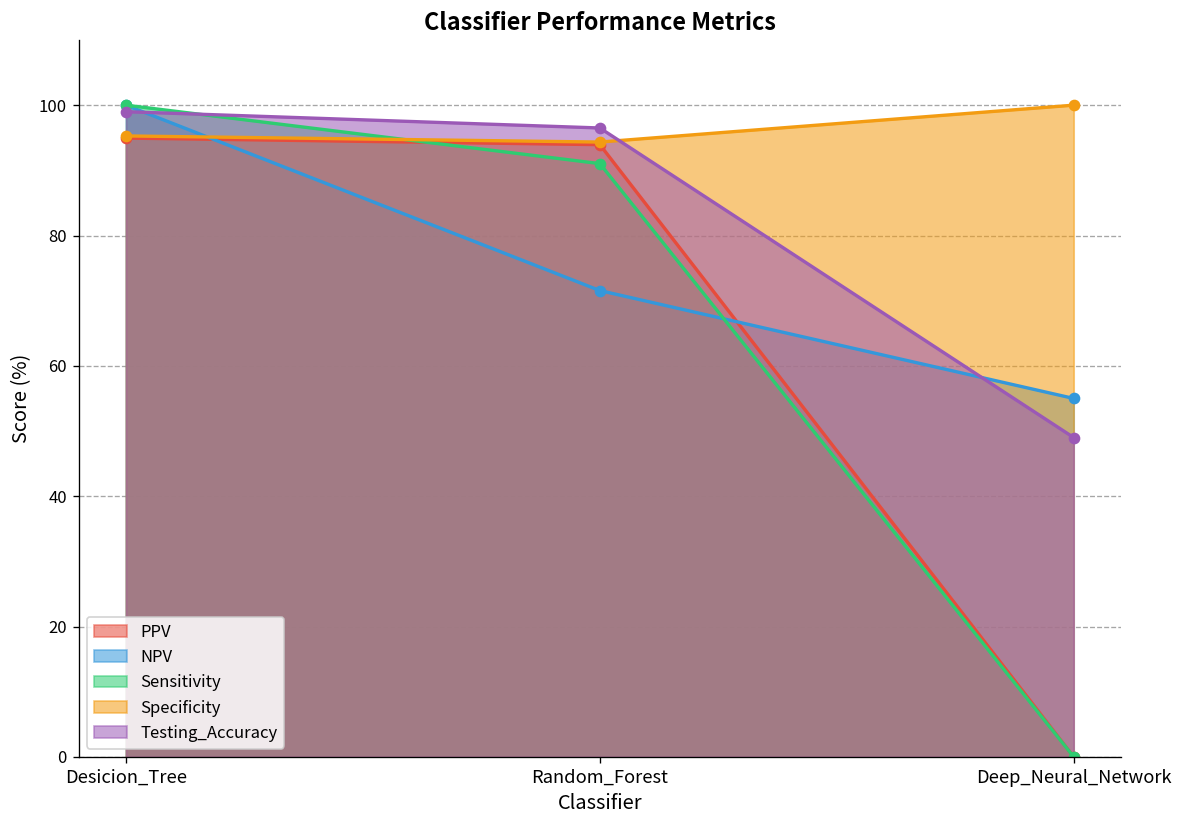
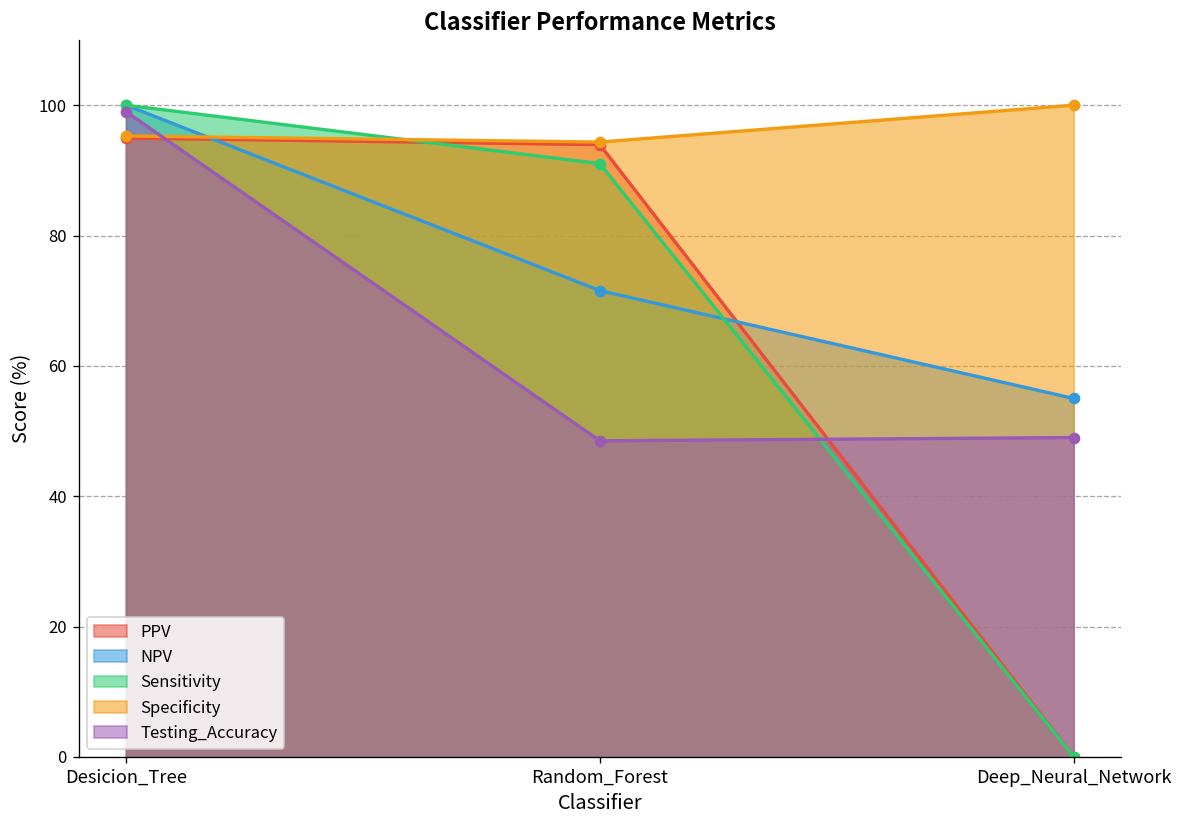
  {
    "NPV": {
      "Random_Forest": 72,
      "Deep_Neural_Network": 55
    },
    "Sensitivity": {
      "Random_Forest": 91
    },
    "Specificity": {
      "Deep_Neural_Network": 100
    },
    "Testing_Accuracy": {
      "Desicion_Tree": 99,
-     "Random_Forest": 97,
+     "Random_Forest": 49,
      "Deep_Neural_Network": 49
    }
  }
